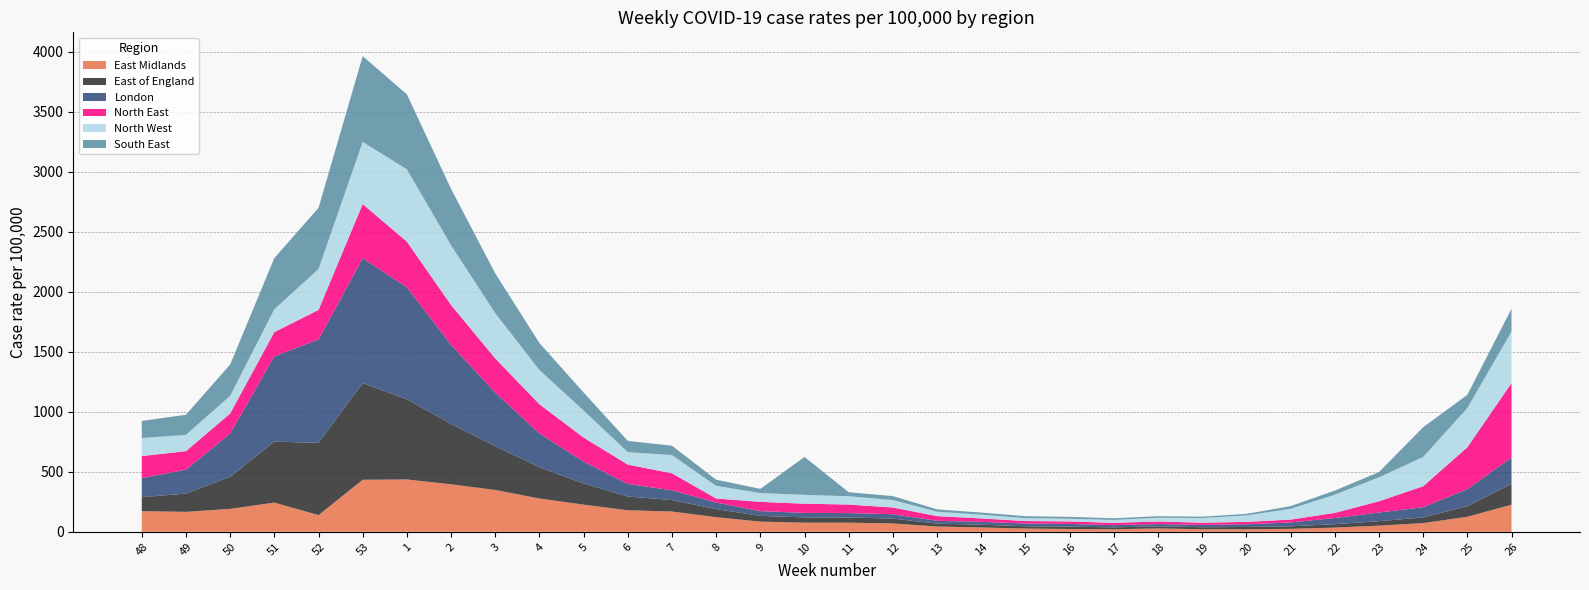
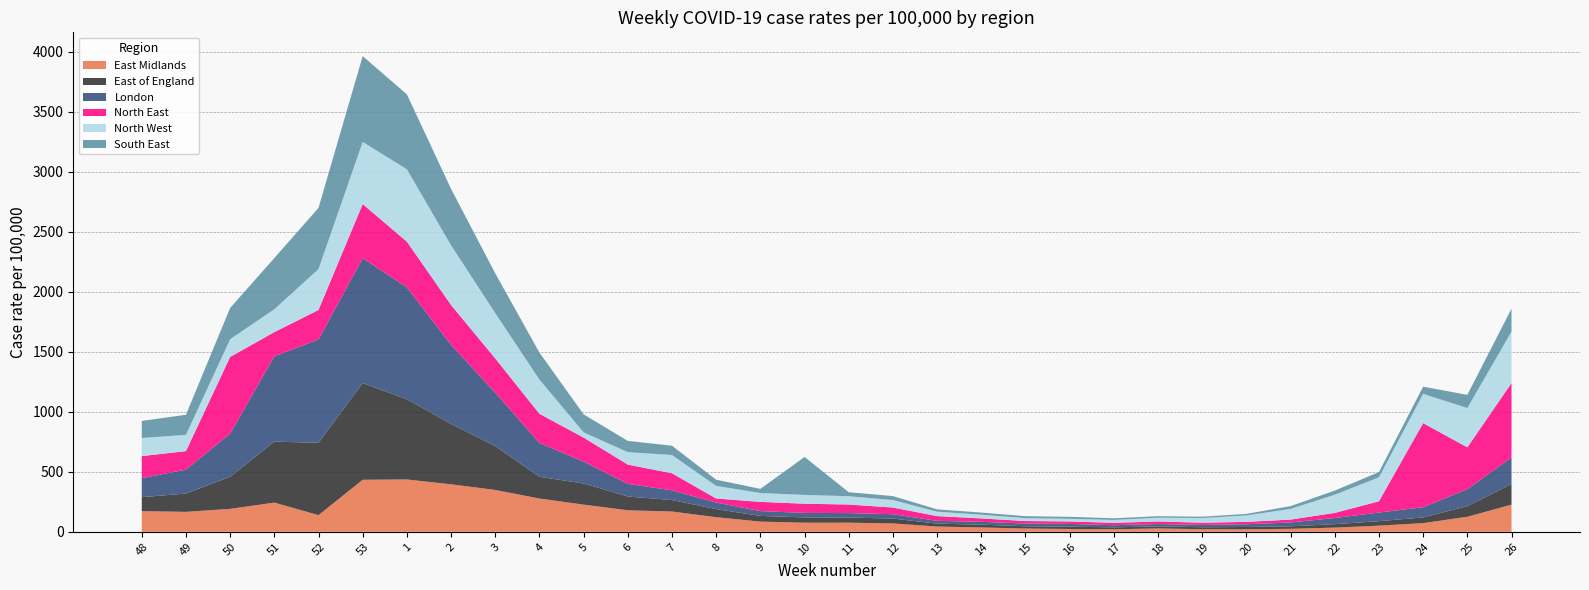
  {
    "East Midlands": {
      "48": 170,
      "49": 170,
      "50": 190,
      "51": 240,
      "52": 140,
      "53": 430,
      "1": 440,
      "2": 400,
      "3": 350,
      "4": 280,
      "5": 230,
      "6": 180,
      "7": 170,
      "8": 120,
      "9": 90,
      "10": 80,
      "11": 80,
      "12": 70,
      "13": 40,
      "14": 40,
      "22": 40,
      "23": 50,
      "24": 70,
      "25": 130,
      "26": 230
    },
    "East of England": {
      "48": 120,
      "49": 150,
      "50": 270,
      "51": 510,
      "52": 600,
      "53": 810,
      "1": 670,
      "2": 500,
      "3": 370,
-     "4": 260,
+     "4": 180,
      "5": 180,
      "6": 110,
      "7": 100,
      "8": 70,
      "9": 50,
      "10": 40,
      "11": 40,
      "12": 40,
      "13": 20,
      "14": 20,
      "22": 30,
      "23": 40,
      "24": 50,
      "25": 90,
      "26": 170
    },
    "London": {
      "48": 160,
      "49": 200,
      "50": 360,
      "51": 710,
      "52": 860,
      "53": 1040,
      "1": 930,
      "2": 660,
      "3": 450,
      "4": 280,
      "5": 180,
      "6": 110,
      "7": 80,
      "8": 50,
      "9": 40,
      "10": 40,
      "11": 40,
      "12": 40,
      "13": 20,
      "14": 20,
      "21": 30,
      "22": 50,
      "23": 70,
      "24": 90,
      "25": 140,
      "26": 220
    },
    "North East": {
      "48": 180,
      "49": 150,
-     "50": 170,
+     "50": 640,
      "51": 200,
      "52": 250,
      "53": 450,
      "1": 380,
      "2": 330,
      "3": 280,
      "4": 240,
      "5": 200,
      "6": 160,
      "7": 140,
      "8": 30,
      "9": 80,
      "10": 80,
      "11": 70,
      "12": 60,
      "13": 40,
      "14": 30,
      "18": 20,
      "21": 20,
      "22": 40,
      "23": 90,
-     "24": 170,
+     "24": 700,
      "25": 350,
      "26": 620
    },
    "North West": {
      "48": 150,
      "49": 140,
      "50": 150,
      "51": 190,
      "52": 340,
      "53": 520,
      "1": 600,
      "2": 500,
      "3": 380,
      "4": 290,
-     "5": 230,
+     "5": 40,
      "6": 100,
      "7": 150,
      "8": 110,
      "9": 70,
      "10": 70,
      "11": 70,
      "12": 60,
      "21": 90,
      "22": 150,
      "23": 200,
      "24": 240,
      "25": 330,
      "26": 430
    },
    "South East": {
      "48": 140,
      "49": 170,
      "50": 260,
      "51": 430,
      "52": 510,
      "53": 720,
      "1": 620,
      "2": 470,
      "3": 330,
      "4": 230,
      "5": 150,
      "6": 90,
      "7": 80,
      "8": 50,
      "9": 30,
      "10": 320,
      "11": 30,
      "12": 30,
      "21": 20,
      "22": 30,
      "23": 40,
-     "24": 250,
+     "24": 60,
      "25": 110,
      "26": 190
    }
  }
